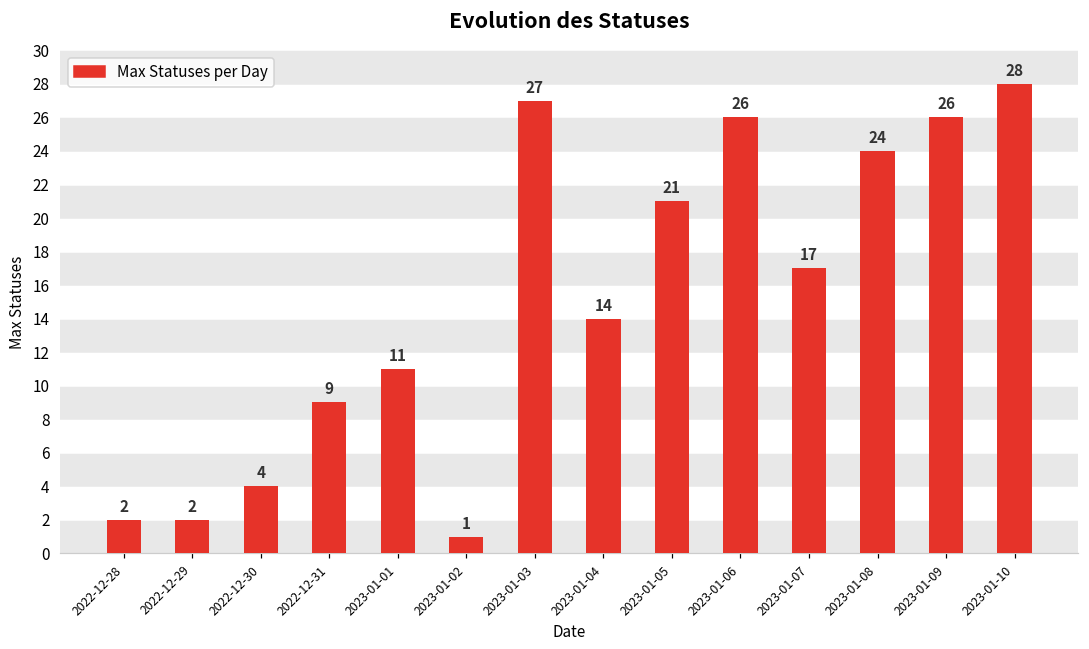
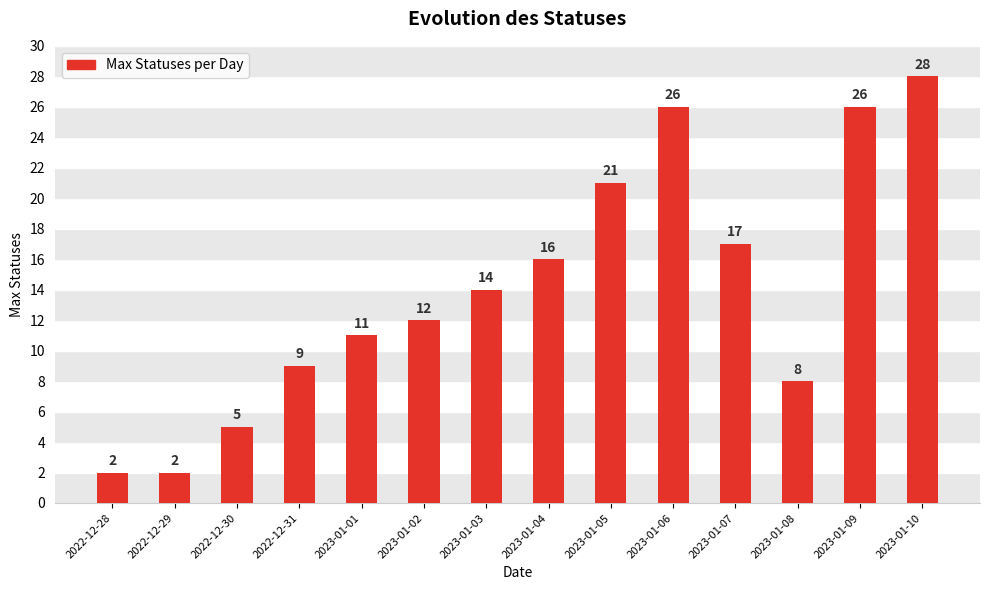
  {
    "2022-12-28": 2,
    "2022-12-29": 2,
-   "2022-12-30": 4,
+   "2022-12-30": 5,
    "2022-12-31": 9,
    "2023-01-01": 11,
-   "2023-01-02": 1,
-   "2023-01-03": 27,
-   "2023-01-04": 14,
+   "2023-01-02": 12,
+   "2023-01-03": 14,
+   "2023-01-04": 16,
    "2023-01-05": 21,
    "2023-01-06": 26,
    "2023-01-07": 17,
-   "2023-01-08": 24,
+   "2023-01-08": 8,
    "2023-01-09": 26,
    "2023-01-10": 28
  }
